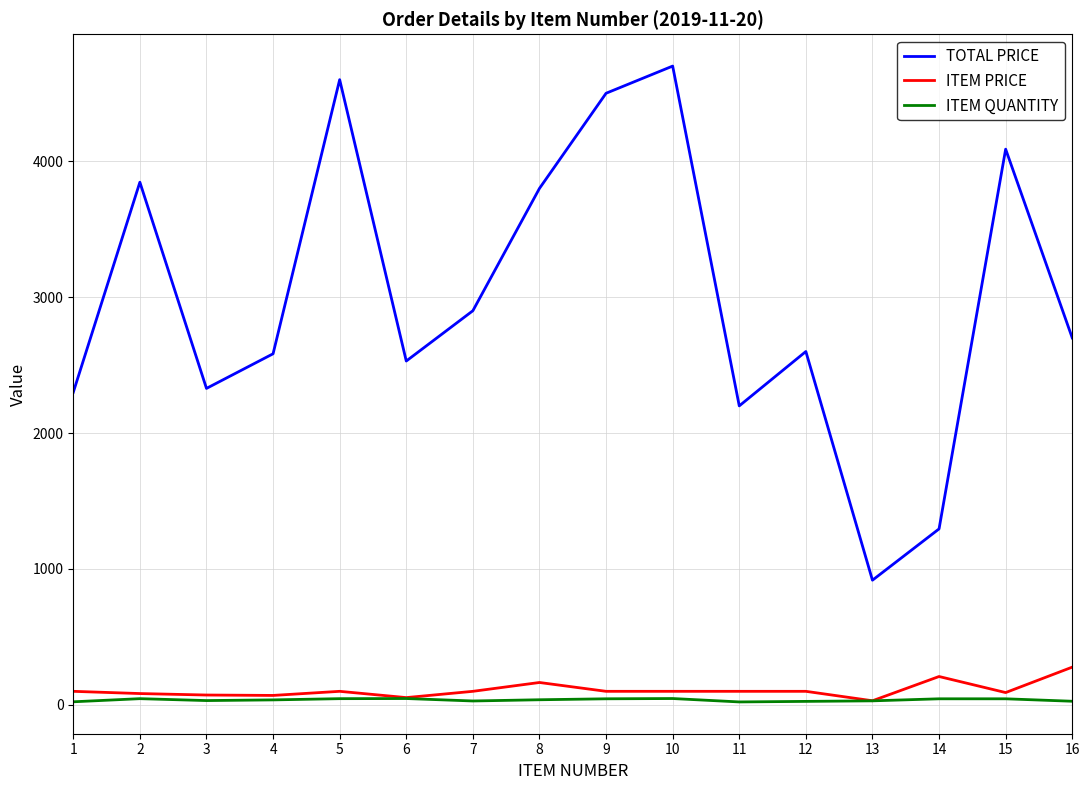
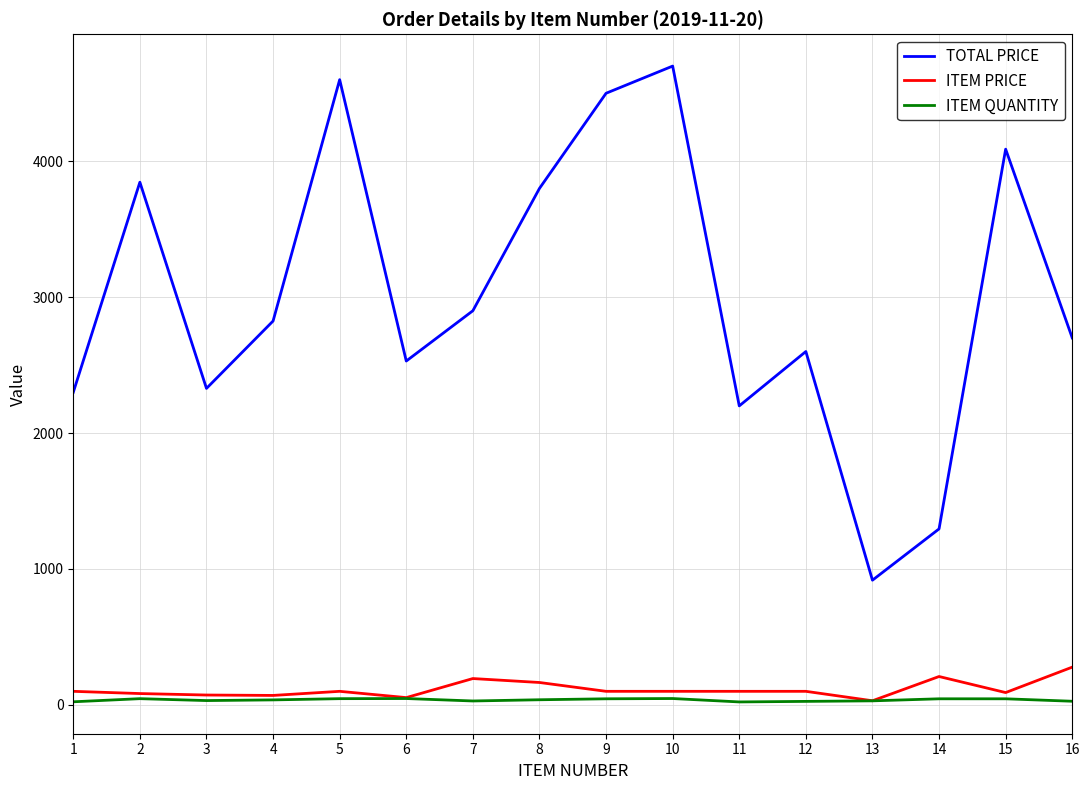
  {
    "TOTAL PRICE": {
      "1": 2300,
      "2": 3850,
      "3": 2330,
-     "4": 2580,
+     "4": 2820,
      "5": 4600,
      "6": 2530,
      "7": 2900,
      "8": 3800,
      "9": 4500,
      "10": 4700,
      "11": 2200,
      "12": 2600,
      "13": 920,
      "14": 1300,
      "15": 4090,
      "16": 2700
    },
    "ITEM PRICE": {
      "1": 100,
      "2": 80,
      "3": 70,
      "4": 70,
      "5": 100,
-     "7": 100,
+     "7": 190,
      "8": 170,
      "9": 100,
      "10": 100,
      "11": 100,
      "12": 100,
      "14": 210,
      "15": 90,
      "16": 280
    },
    "ITEM QUANTITY": {
      "1": 20,
      "2": 50,
      "3": 30,
      "4": 40,
      "5": 50,
      "7": 30,
      "8": 40,
      "9": 50,
      "10": 50,
      "11": 20,
      "12": 30,
      "14": 50,
      "15": 50,
      "16": 30
    }
  }
